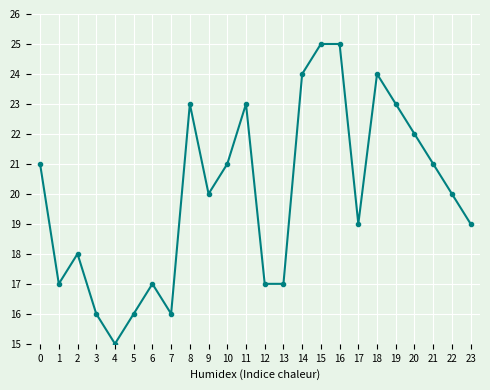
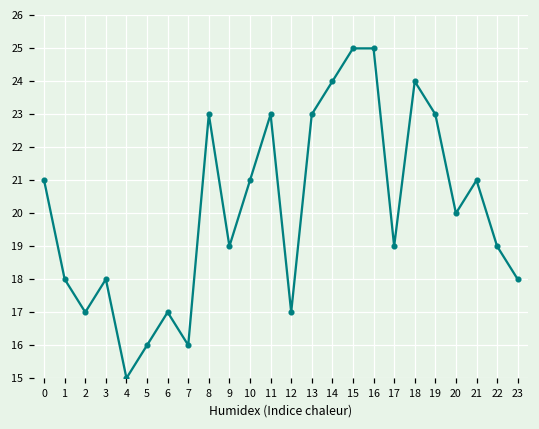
  {
    "0": 21,
-   "1": 17,
-   "2": 18,
-   "3": 16,
+   "1": 18,
+   "2": 17,
+   "3": 18,
    "4": 15,
    "5": 16,
    "6": 17,
    "7": 16,
    "8": 23,
-   "9": 20,
+   "9": 19,
    "10": 21,
    "11": 23,
    "12": 17,
-   "13": 17,
+   "13": 23,
    "14": 24,
    "15": 25,
    "16": 25,
    "17": 19,
    "18": 24,
    "19": 23,
-   "20": 22,
+   "20": 20,
    "21": 21,
-   "22": 20,
-   "23": 19
+   "22": 19,
+   "23": 18
  }
